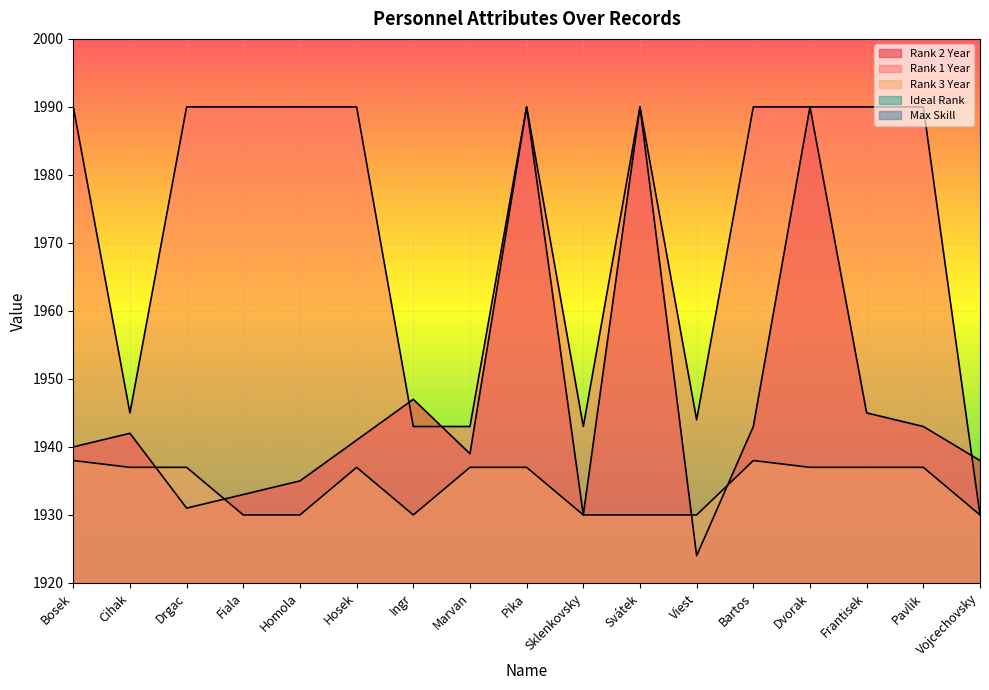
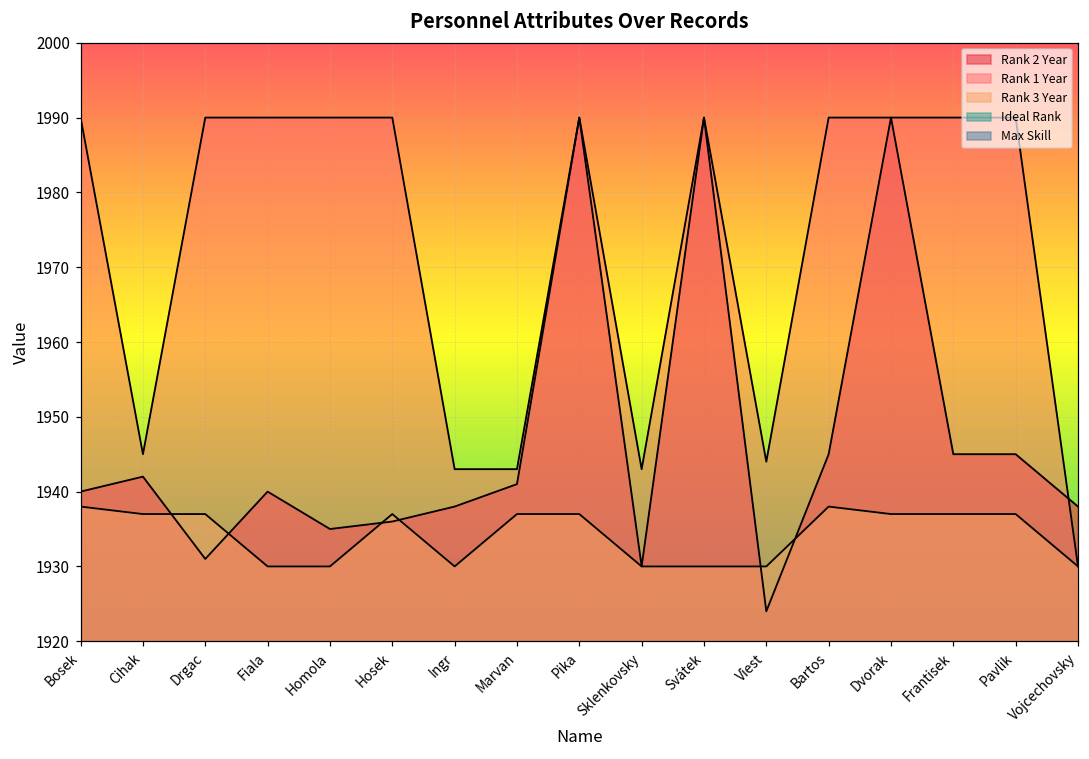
  {
    "Rank 2 Year": {
      "Bosek": 1940,
      "Cihak": 1942,
      "Drgac": 1931,
-     "Fiala": 1933,
+     "Fiala": 1940,
      "Homola": 1935,
-     "Hosek": 1941,
-     "Ingr": 1947,
-     "Marvan": 1939,
+     "Hosek": 1936,
+     "Ingr": 1938,
+     "Marvan": 1941,
      "Viest": 1924,
-     "Bartos": 1943,
+     "Bartos": 1945,
      "Frantisek": 1945,
-     "Pavlik": 1943,
+     "Pavlik": 1945,
      "Vojcechovsky": 1938
    }
  }
